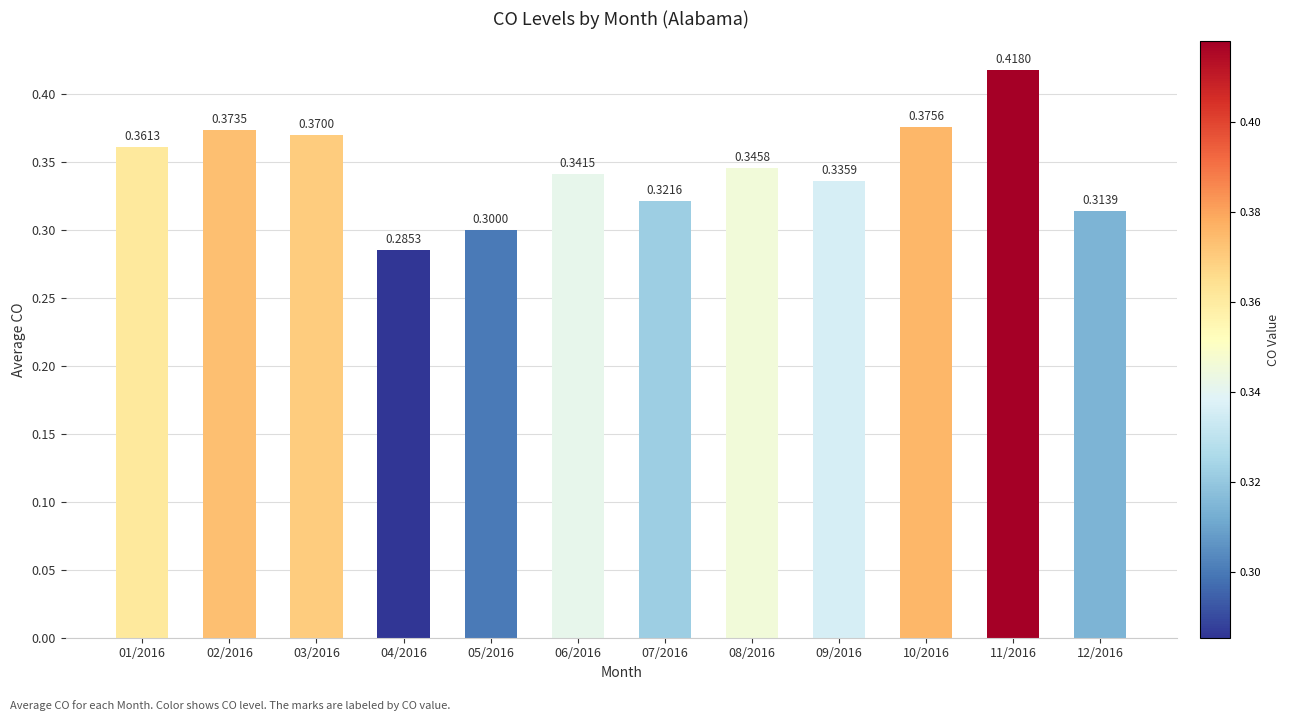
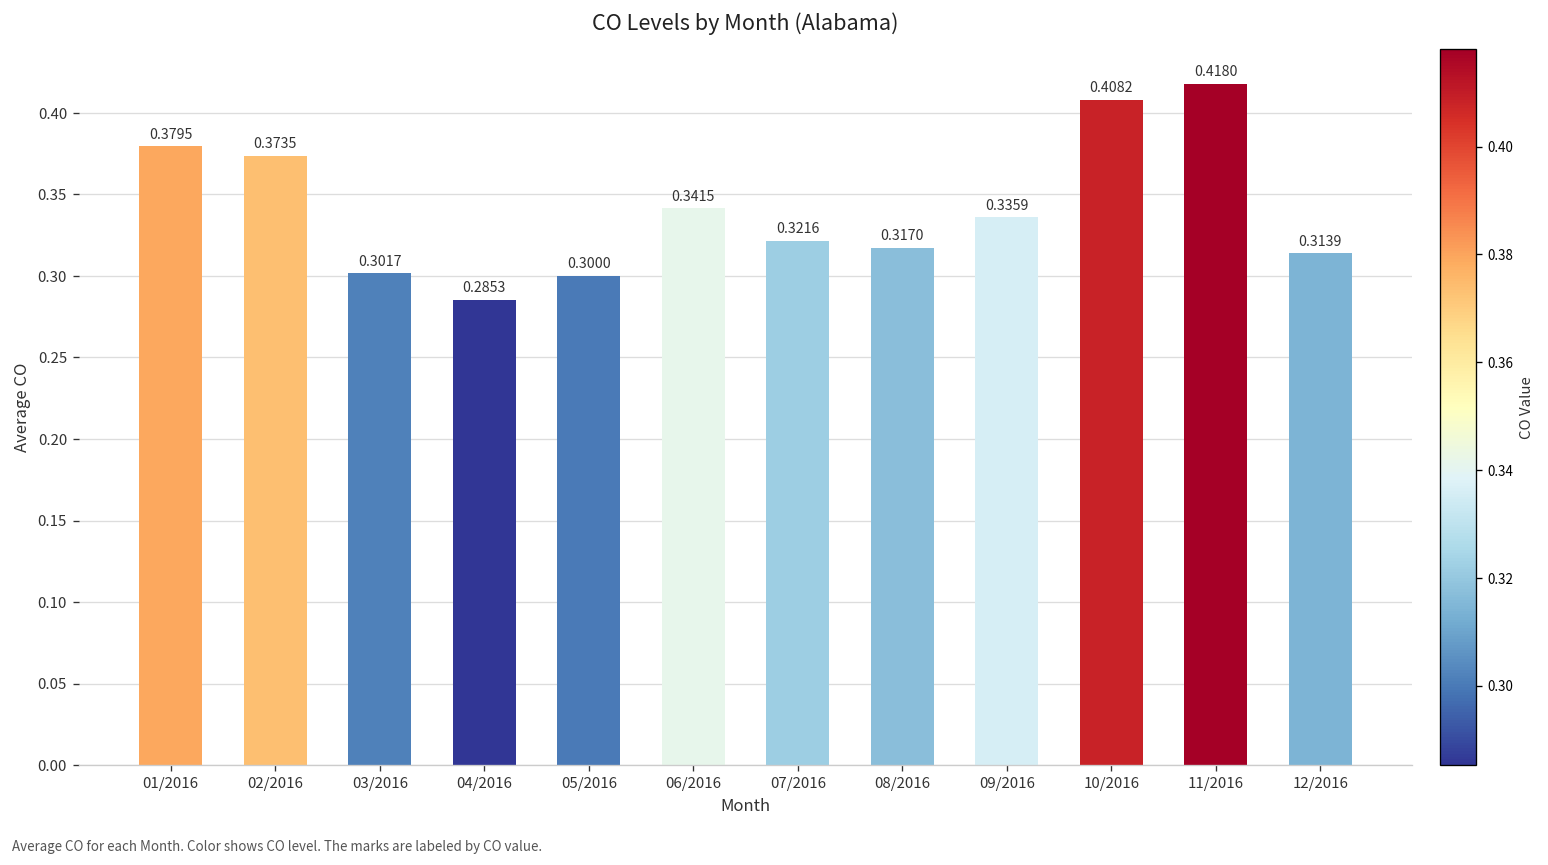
  {
-   "01/2016": 0.3613,
+   "01/2016": 0.3795,
    "02/2016": 0.3735,
-   "03/2016": 0.3700,
+   "03/2016": 0.3017,
    "04/2016": 0.2853,
    "05/2016": 0.3000,
    "06/2016": 0.3415,
    "07/2016": 0.3216,
-   "08/2016": 0.3458,
+   "08/2016": 0.3170,
    "09/2016": 0.3359,
-   "10/2016": 0.3756,
+   "10/2016": 0.4082,
    "11/2016": 0.4180,
    "12/2016": 0.3139
  }
